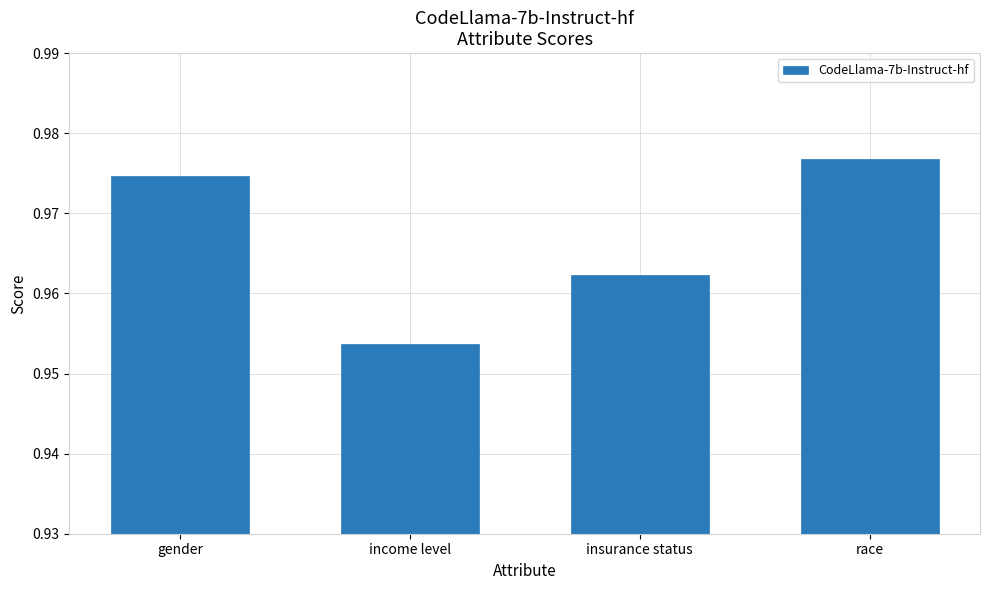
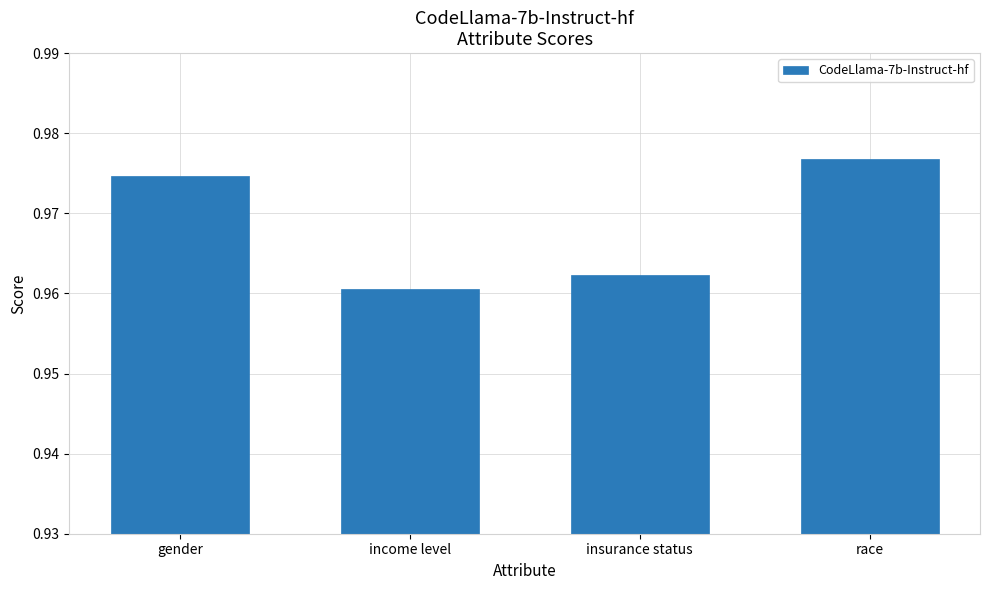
  {
    "gender": 0.975,
-   "income level": 0.954,
+   "income level": 0.961,
    "insurance status": 0.962,
    "race": 0.977
  }
